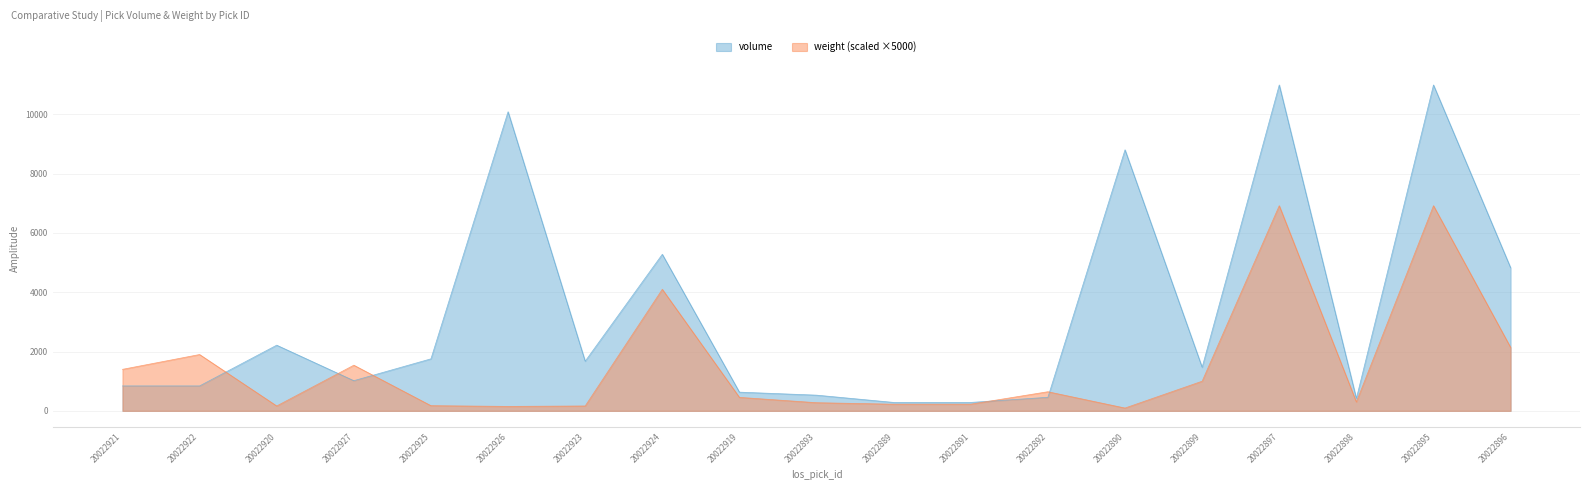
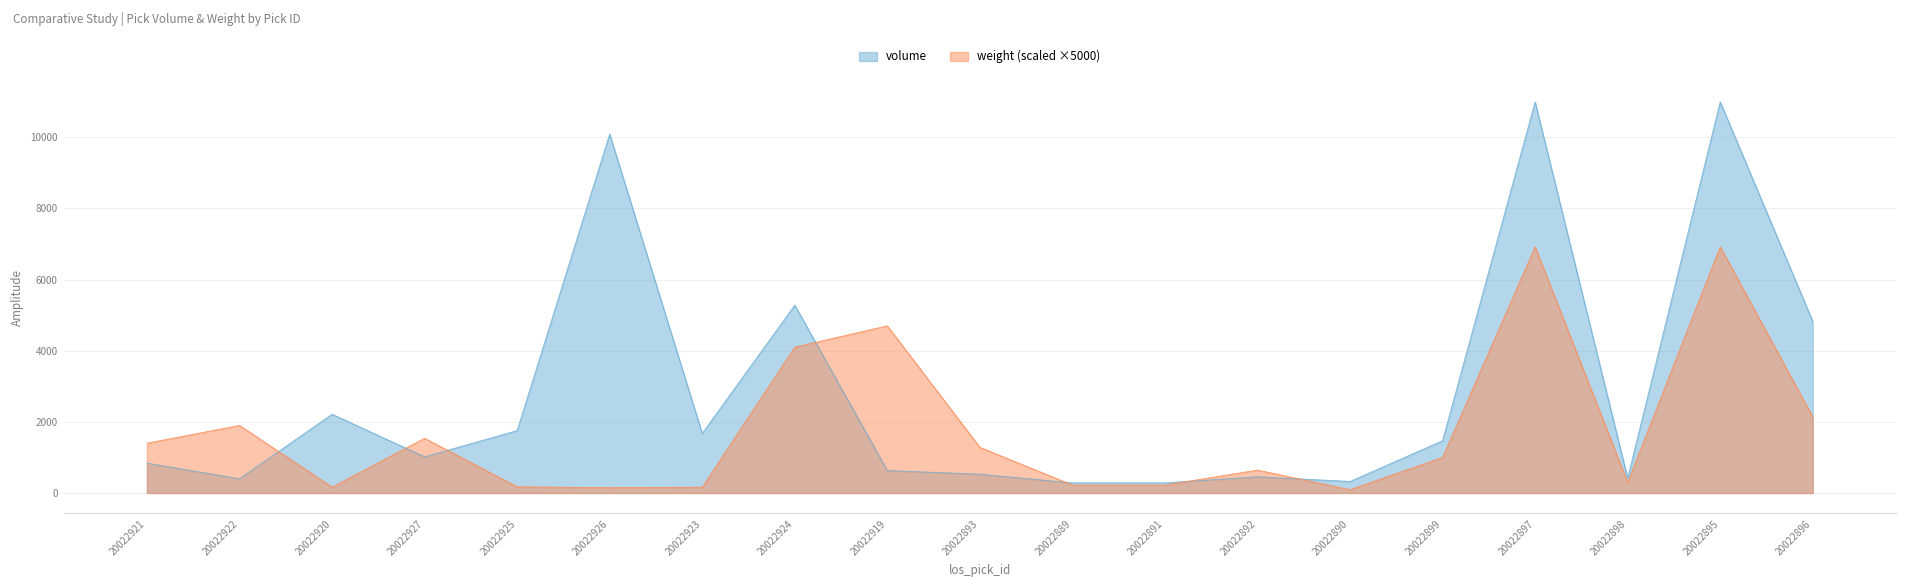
  {
    "volume": {
      "20022921": 800,
-     "20022922": 800,
+     "20022922": 400,
      "20022920": 2200,
      "20022927": 1000,
      "20022925": 1800,
      "20022926": 10100,
      "20022923": 1700,
      "20022924": 5300,
      "20022919": 600,
      "20022893": 500,
      "20022892": 500,
-     "20022890": 8800,
+     "20022890": 300,
      "20022899": 1500,
      "20022897": 11000,
      "20022898": 400,
      "20022895": 11000,
      "20022896": 4800
    },
    "weight (scaled ×5000)": {
      "20022921": 1400,
      "20022922": 1900,
      "20022920": 200,
      "20022927": 1500,
      "20022925": 200,
      "20022926": 200,
      "20022923": 200,
      "20022924": 4100,
-     "20022919": 500,
-     "20022893": 300,
+     "20022919": 4700,
+     "20022893": 1300,
      "20022892": 600,
      "20022890": 100,
      "20022899": 1000,
      "20022897": 6900,
      "20022898": 300,
      "20022895": 6900,
      "20022896": 2100
    }
  }
